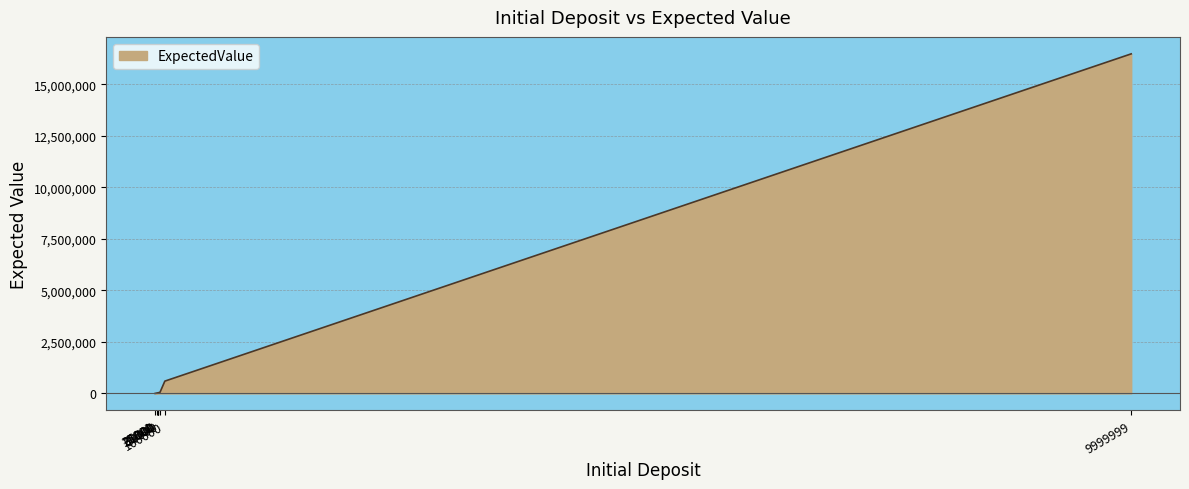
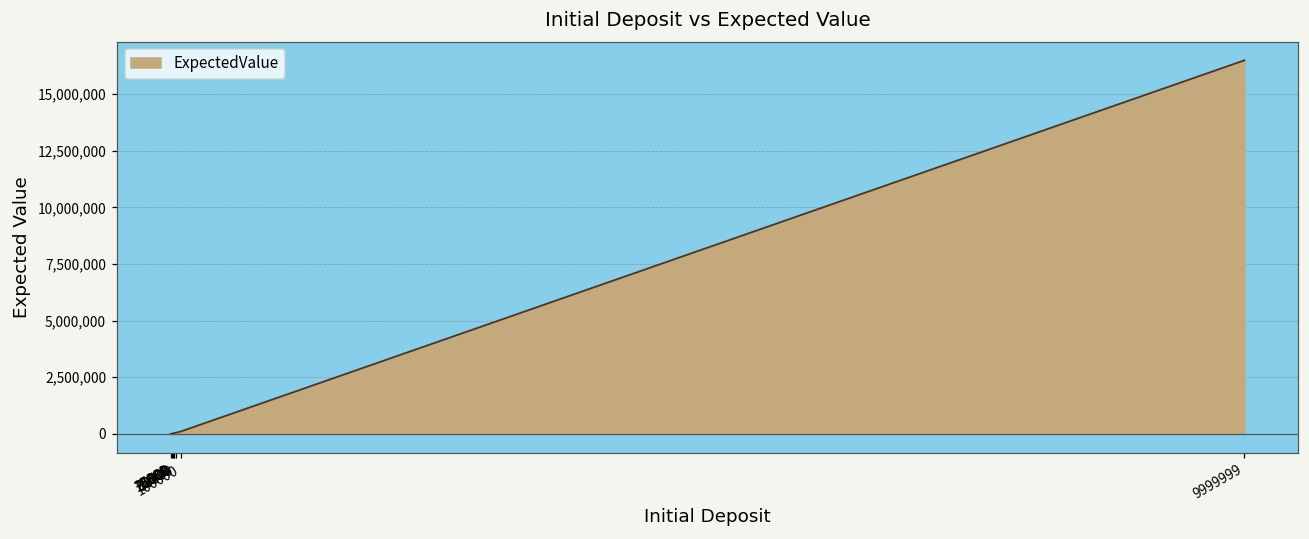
  {
    "15000": "0",
    "25000": "0",
    "30000": "0",
    "31500": "0",
    "50000": "100,000",
-   "100000": "600,000",
+   "100000": "100,000",
    "9999999": "16,500,000"
  }
